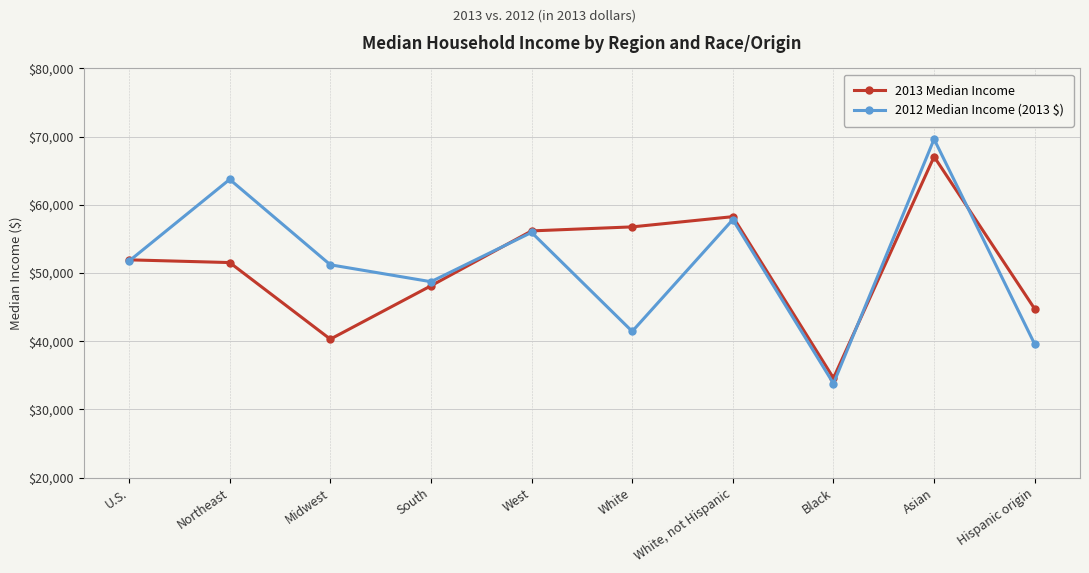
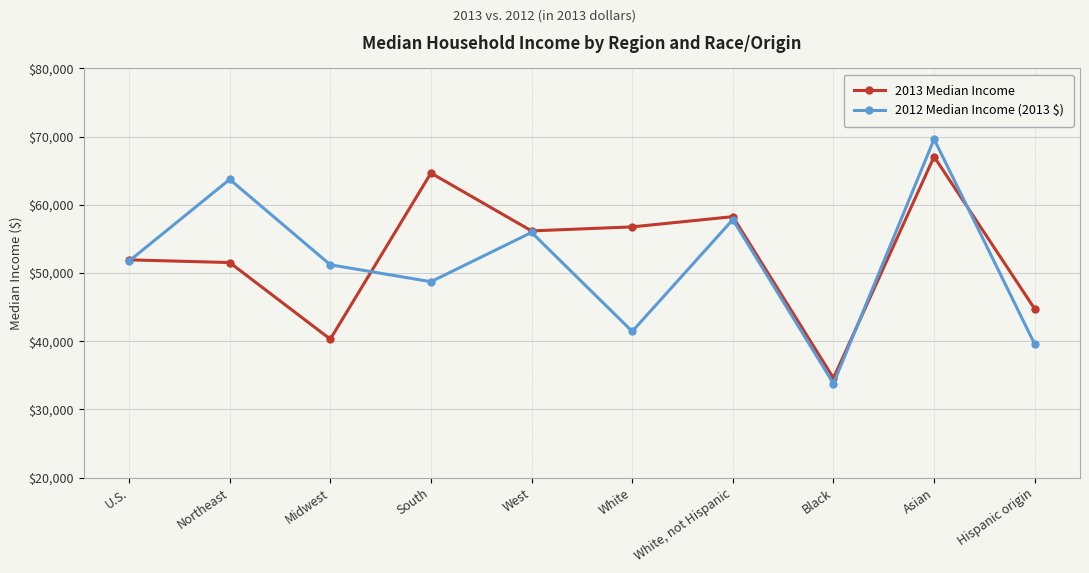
  {
    "2013 Median Income": {
      "Northeast": "$52,000",
      "Midwest": "$40,000",
-     "South": "$48,000",
+     "South": "$65,000",
      "White": "$57,000",
      "White, not Hispanic": "$58,000",
      "Black": "$35,000",
      "Asian": "$67,000",
      "Hispanic origin": "$45,000"
    },
    "2012 Median Income (2013 $)": {
      "Northeast": "$64,000",
      "Midwest": "$51,000",
      "South": "$49,000",
      "White": "$41,000",
      "White, not Hispanic": "$58,000",
      "Black": "$34,000",
      "Asian": "$70,000",
      "Hispanic origin": "$40,000"
    }
  }
